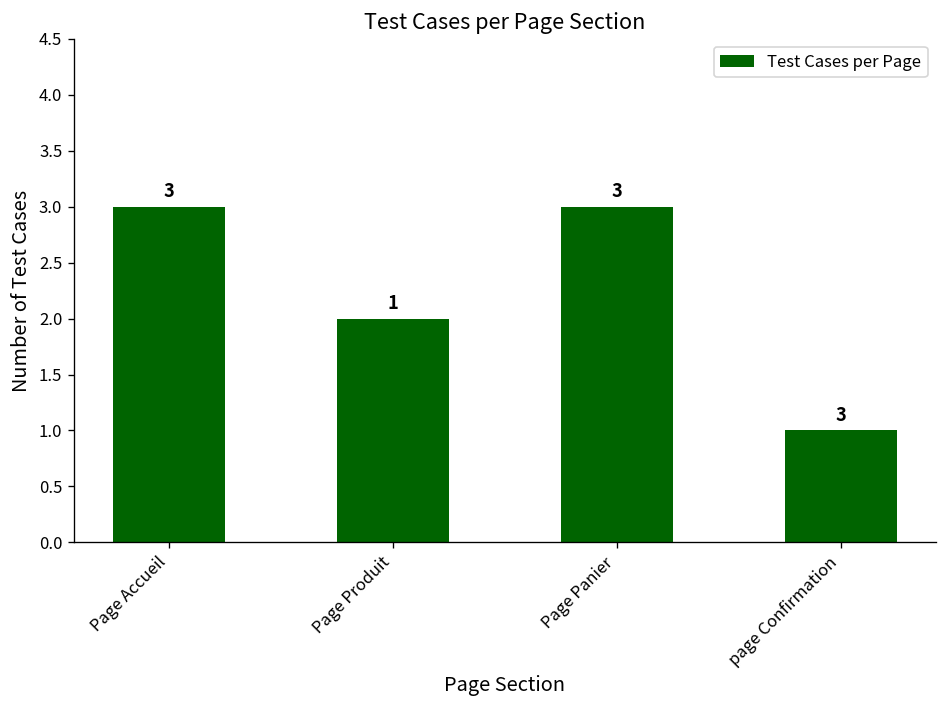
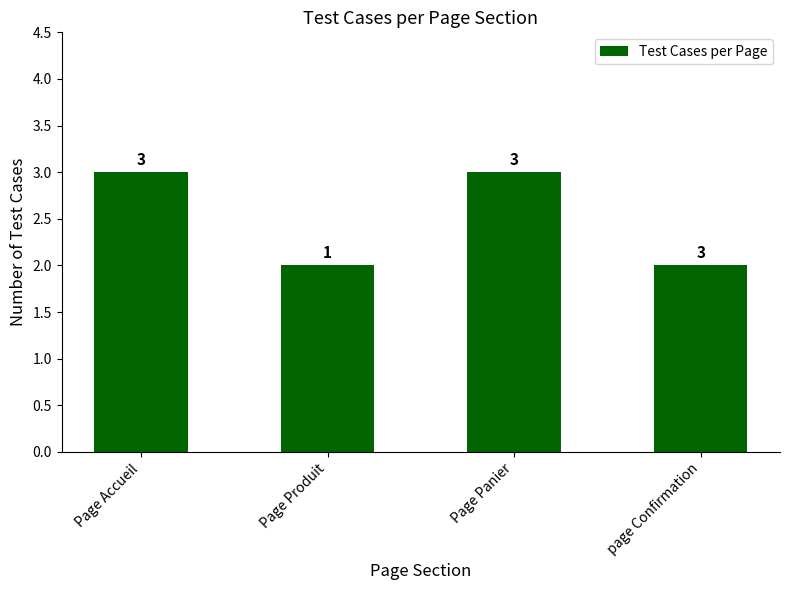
  {
-   "page Confirmation": 1
+   "page Confirmation": 2
  }
